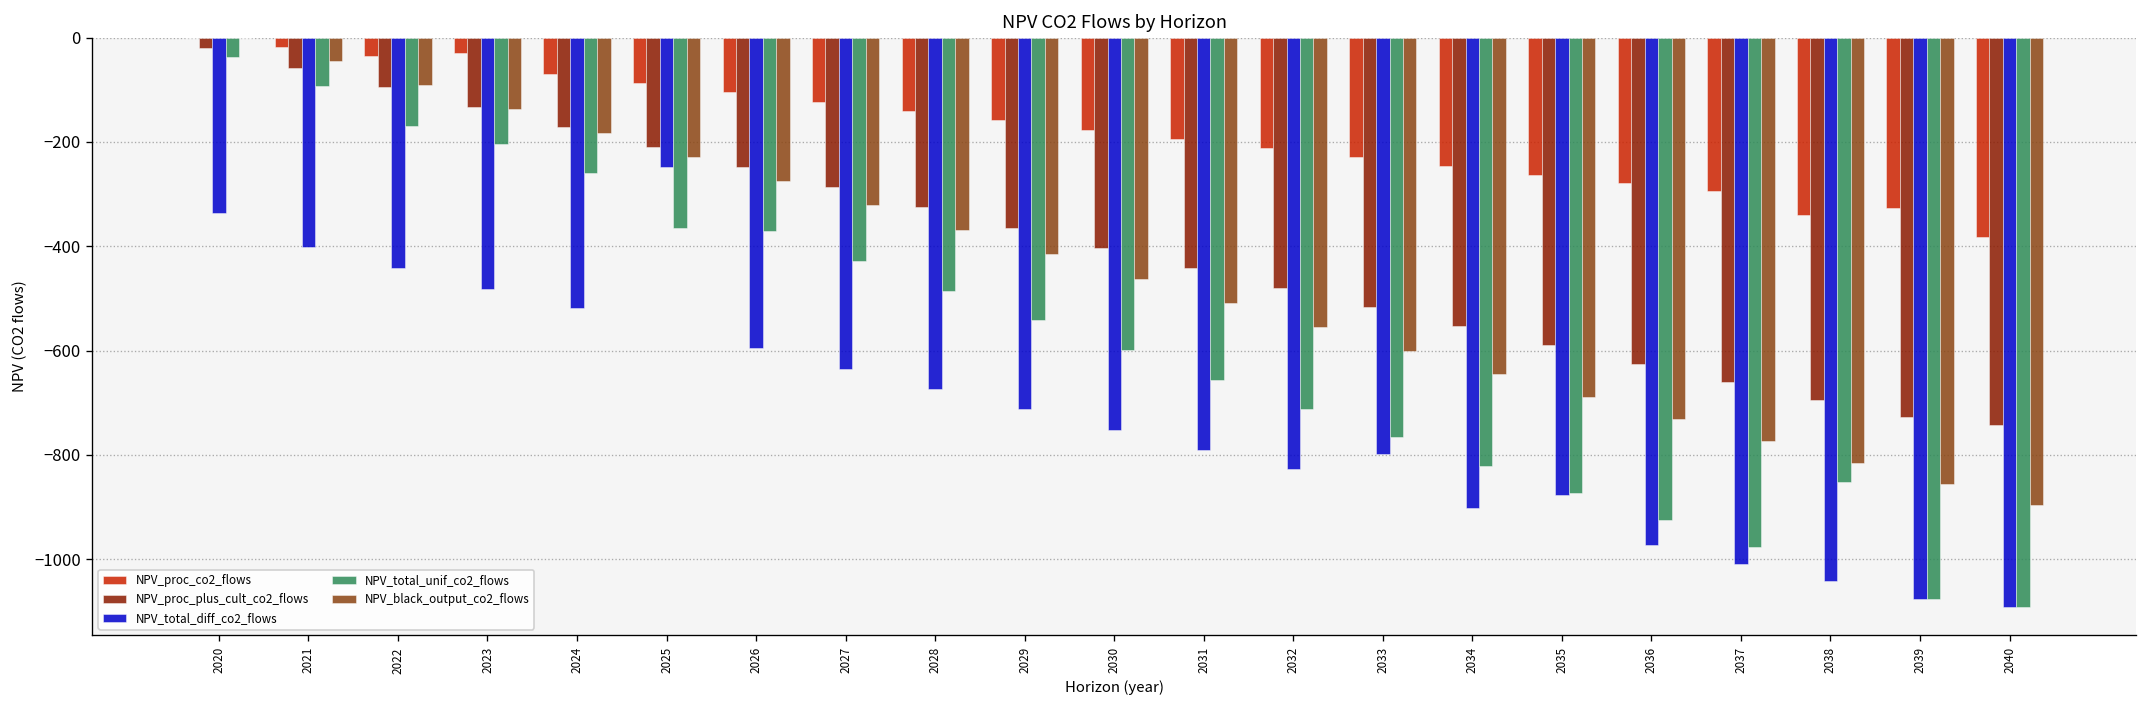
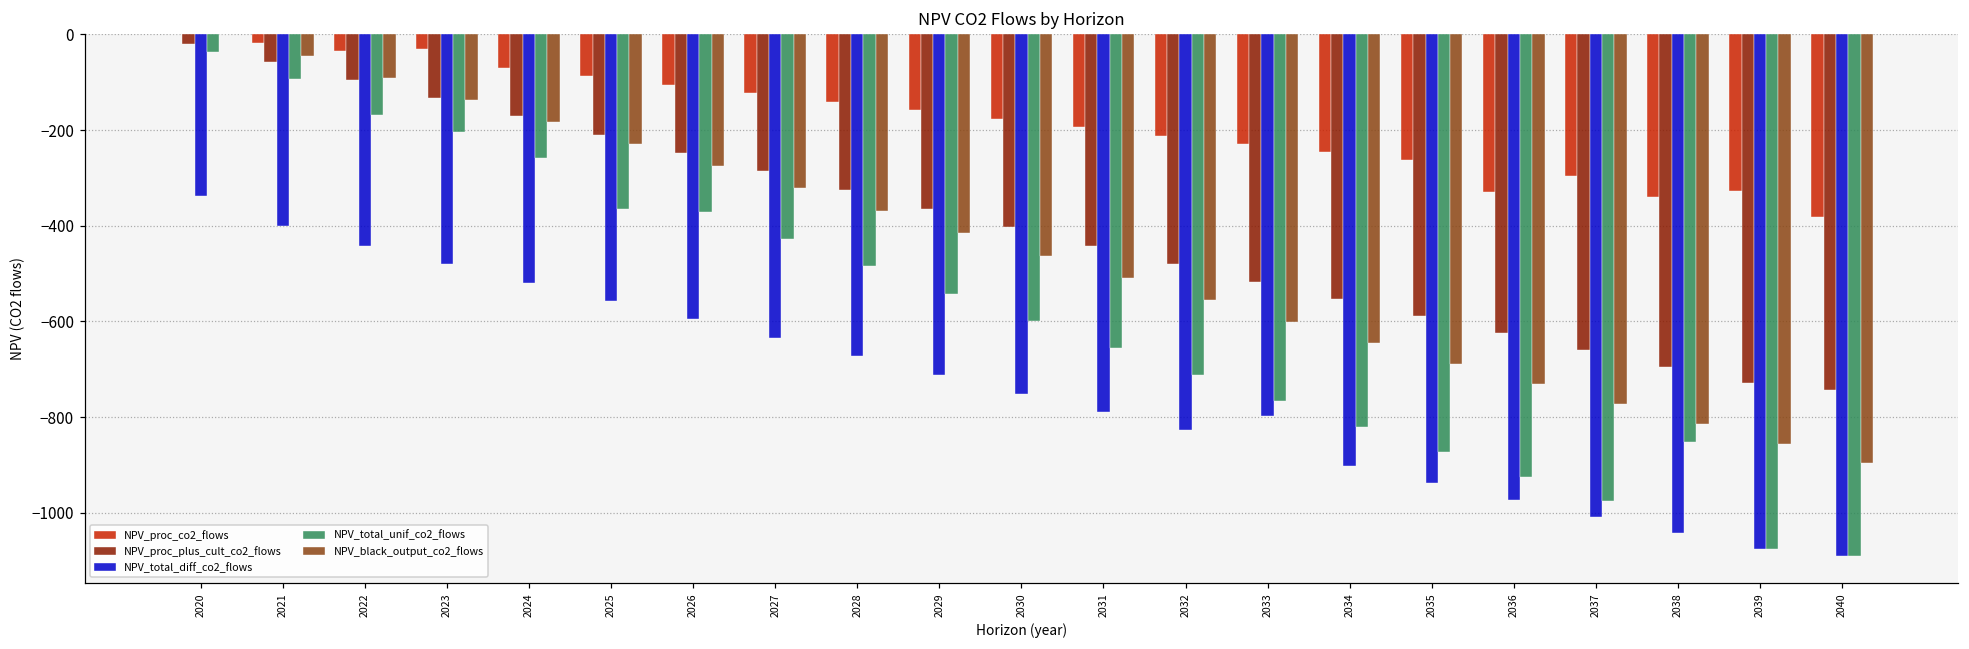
  {
    "NPV_proc_co2_flows": {
      "2020": 0,
      "2021": -20,
      "2022": -30,
      "2023": -30,
      "2024": -70,
      "2025": -90,
      "2026": -100,
      "2027": -120,
      "2028": -140,
      "2029": -160,
      "2030": -180,
      "2031": -190,
      "2032": -210,
      "2033": -230,
      "2034": -250,
      "2035": -260,
-     "2036": -280,
+     "2036": -330,
      "2037": -300,
      "2038": -340,
      "2039": -330,
      "2040": -380
    },
    "NPV_total_diff_co2_flows": {
      "2020": -340,
      "2021": -400,
      "2022": -440,
      "2023": -480,
      "2024": -520,
-     "2025": -250,
+     "2025": -560,
      "2026": -600,
      "2027": -630,
      "2028": -670,
      "2029": -710,
      "2030": -750,
      "2031": -790,
      "2032": -830,
      "2033": -800,
      "2034": -900,
-     "2035": -880,
+     "2035": -940,
      "2036": -970,
      "2037": -1010,
      "2038": -1040,
      "2039": -1080,
      "2040": -1090
    },
    "NPV_total_unif_co2_flows": {
      "2020": -40,
      "2021": -90,
      "2022": -170,
      "2023": -200,
      "2024": -260,
      "2025": -370,
      "2026": -370,
      "2027": -430,
      "2028": -480,
      "2029": -540,
      "2030": -600,
      "2031": -660,
      "2032": -710,
      "2033": -770,
      "2034": -820,
      "2035": -870,
      "2036": -930,
      "2037": -980,
      "2038": -850,
      "2039": -1080,
      "2040": -1090
    }
  }
